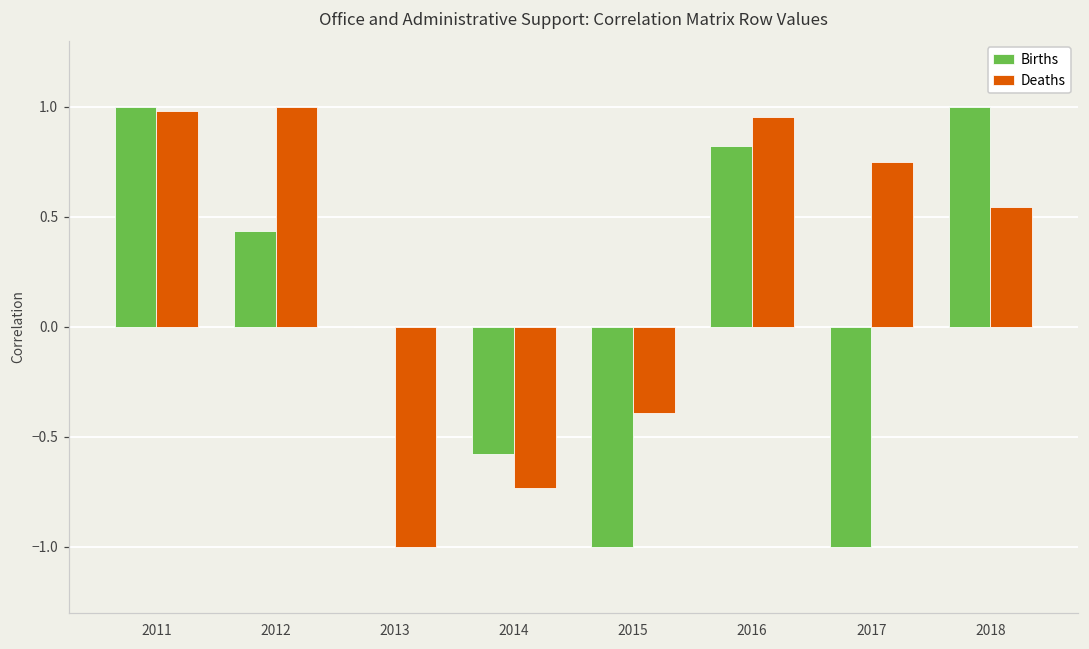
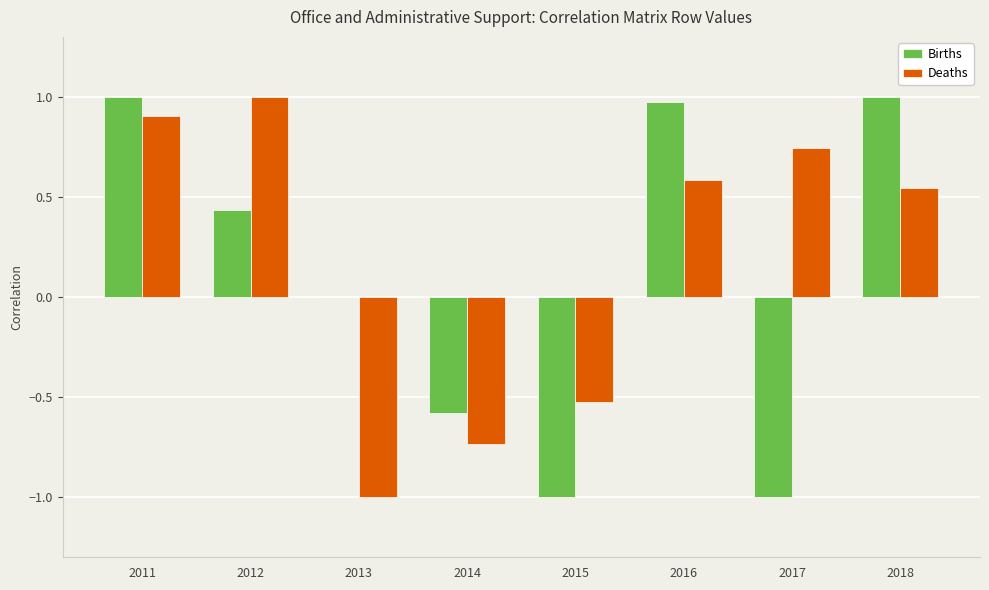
  {
    "Births": {
      "2011": 1.00,
      "2012": 0.44,
      "2013": 0.00,
      "2014": -0.58,
      "2015": -1.00,
-     "2016": 0.82,
+     "2016": 0.97,
      "2017": -1.00,
      "2018": 1.00
    },
    "Deaths": {
-     "2011": 0.98,
+     "2011": 0.90,
      "2012": 1.00,
      "2013": -1.00,
      "2014": -0.73,
-     "2015": -0.39,
-     "2016": 0.95,
+     "2015": -0.52,
+     "2016": 0.58,
      "2017": 0.75,
      "2018": 0.55
    }
  }
